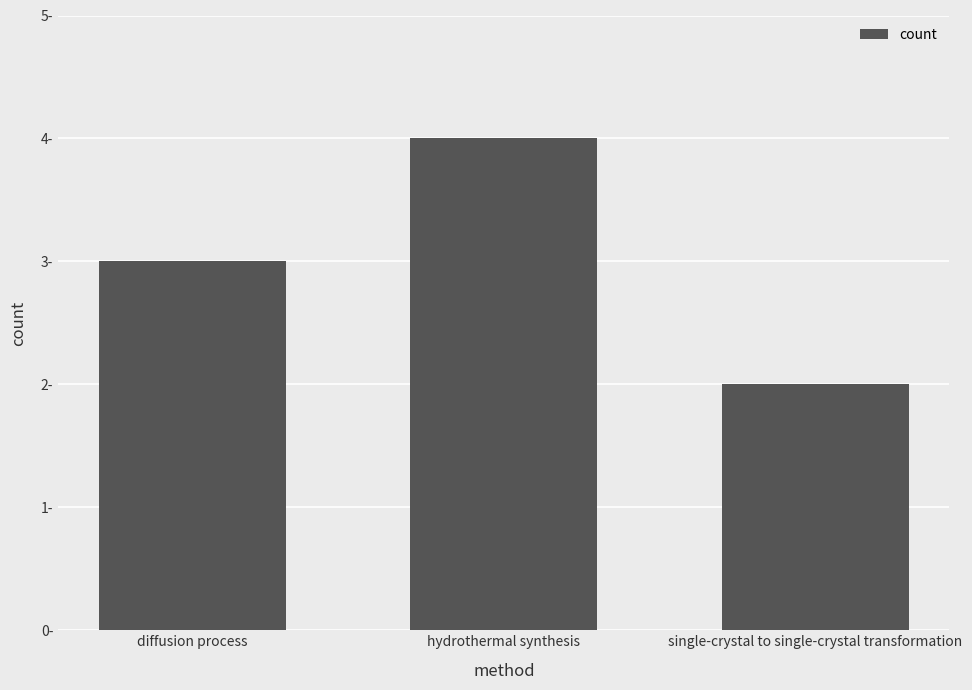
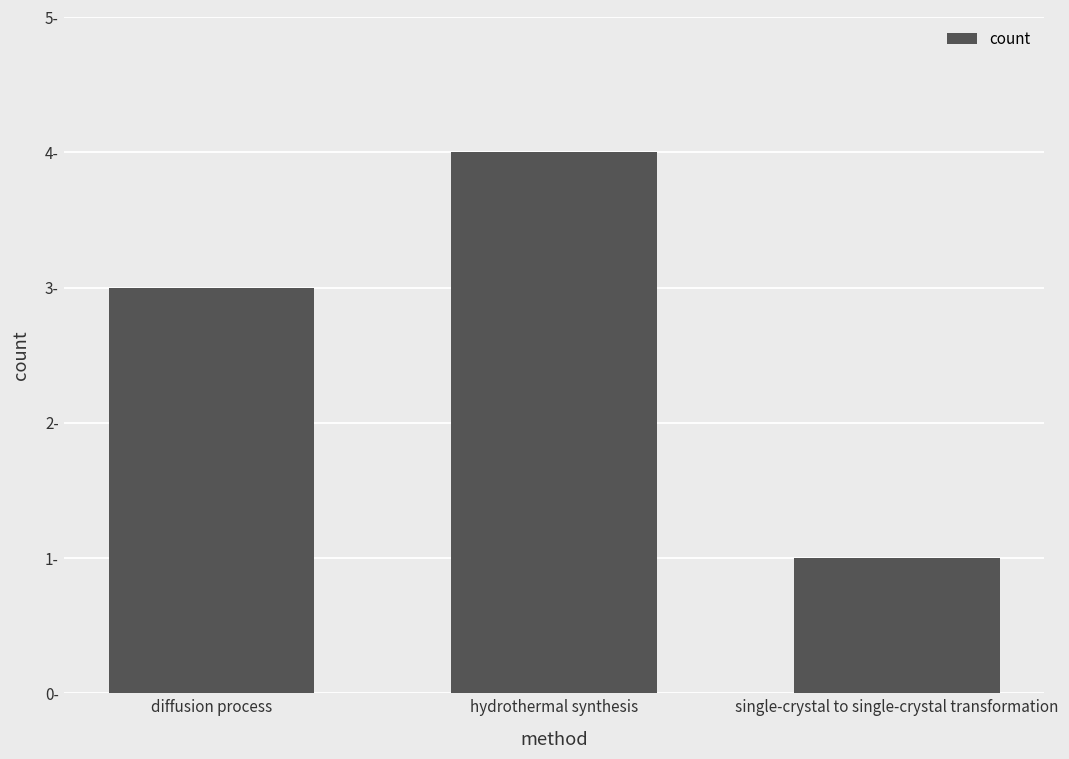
  {
    "diffusion process": "3-",
    "hydrothermal synthesis": "4-",
-   "single-crystal to single-crystal transformation": "2-"
+   "single-crystal to single-crystal transformation": "1-"
  }
